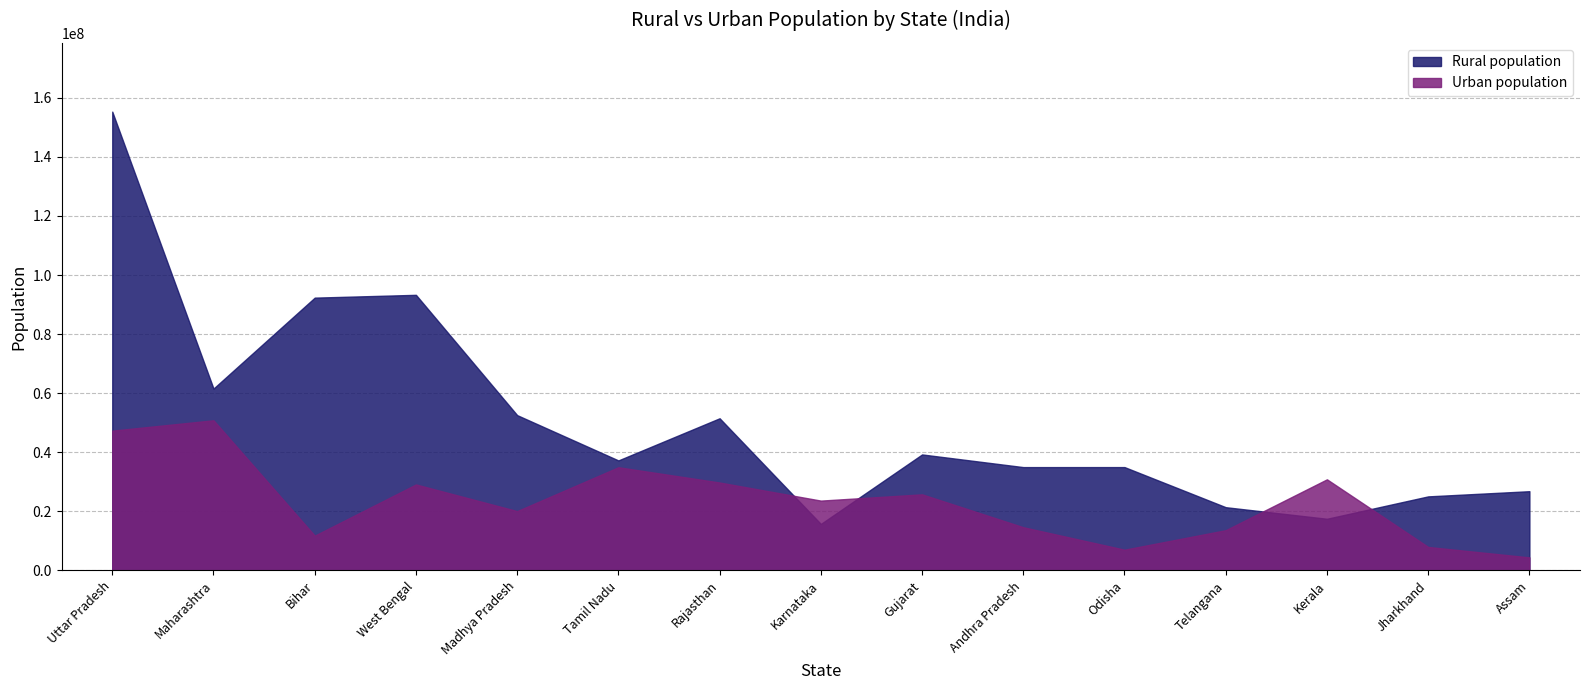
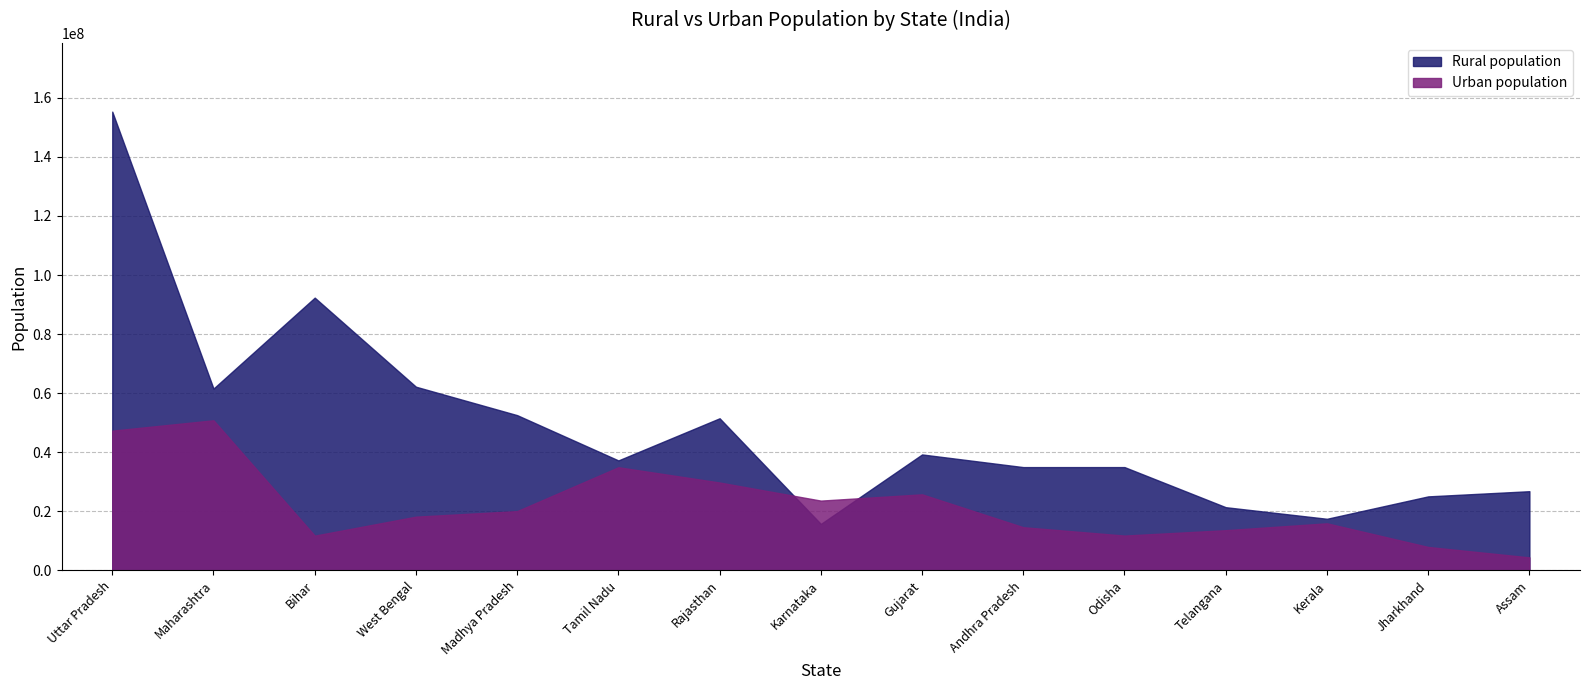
  {
    "Rural population": {
      "Uttar Pradesh": 155000000,
      "Maharashtra": 62000000,
      "Bihar": 92000000,
-     "West Bengal": 93000000,
+     "West Bengal": 62000000,
      "Madhya Pradesh": 53000000,
      "Tamil Nadu": 37000000,
      "Rajasthan": 52000000,
      "Karnataka": 16000000,
      "Gujarat": 39000000,
      "Andhra Pradesh": 35000000,
      "Odisha": 35000000,
      "Telangana": 21000000,
      "Kerala": 17000000,
      "Jharkhand": 25000000,
      "Assam": 27000000
    },
    "Urban population": {
      "Uttar Pradesh": 47000000,
      "Maharashtra": 51000000,
      "Bihar": 12000000,
-     "West Bengal": 29000000,
+     "West Bengal": 18000000,
      "Madhya Pradesh": 20000000,
      "Tamil Nadu": 35000000,
      "Rajasthan": 30000000,
      "Karnataka": 24000000,
      "Gujarat": 26000000,
      "Andhra Pradesh": 15000000,
-     "Odisha": 7000000,
+     "Odisha": 12000000,
      "Telangana": 14000000,
-     "Kerala": 31000000,
+     "Kerala": 16000000,
      "Jharkhand": 8000000,
      "Assam": 4000000
    }
  }
